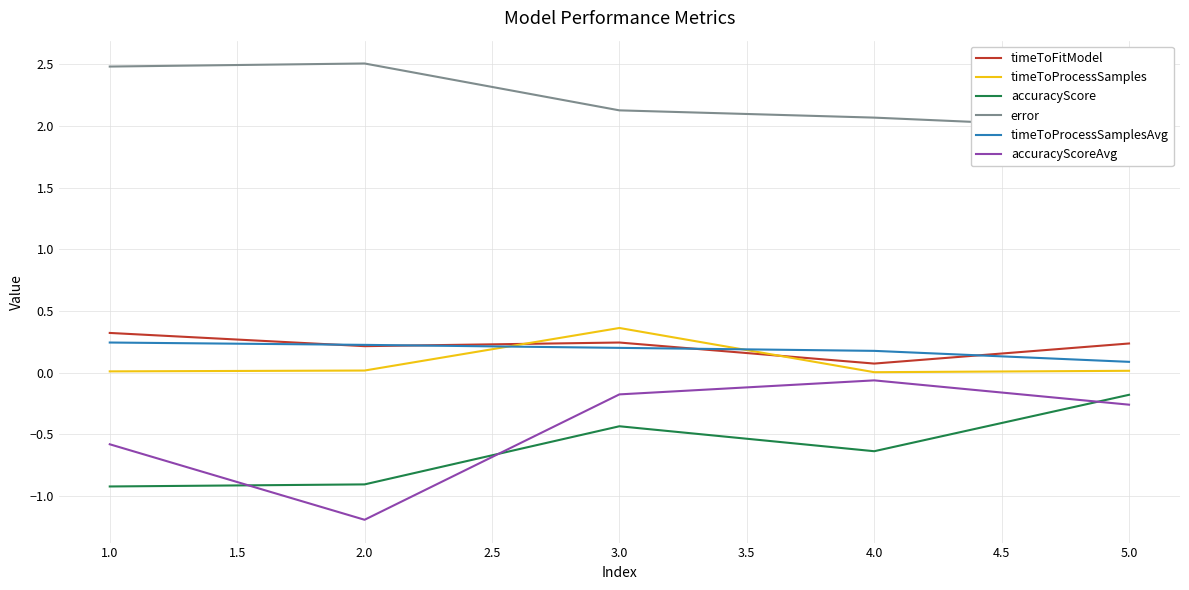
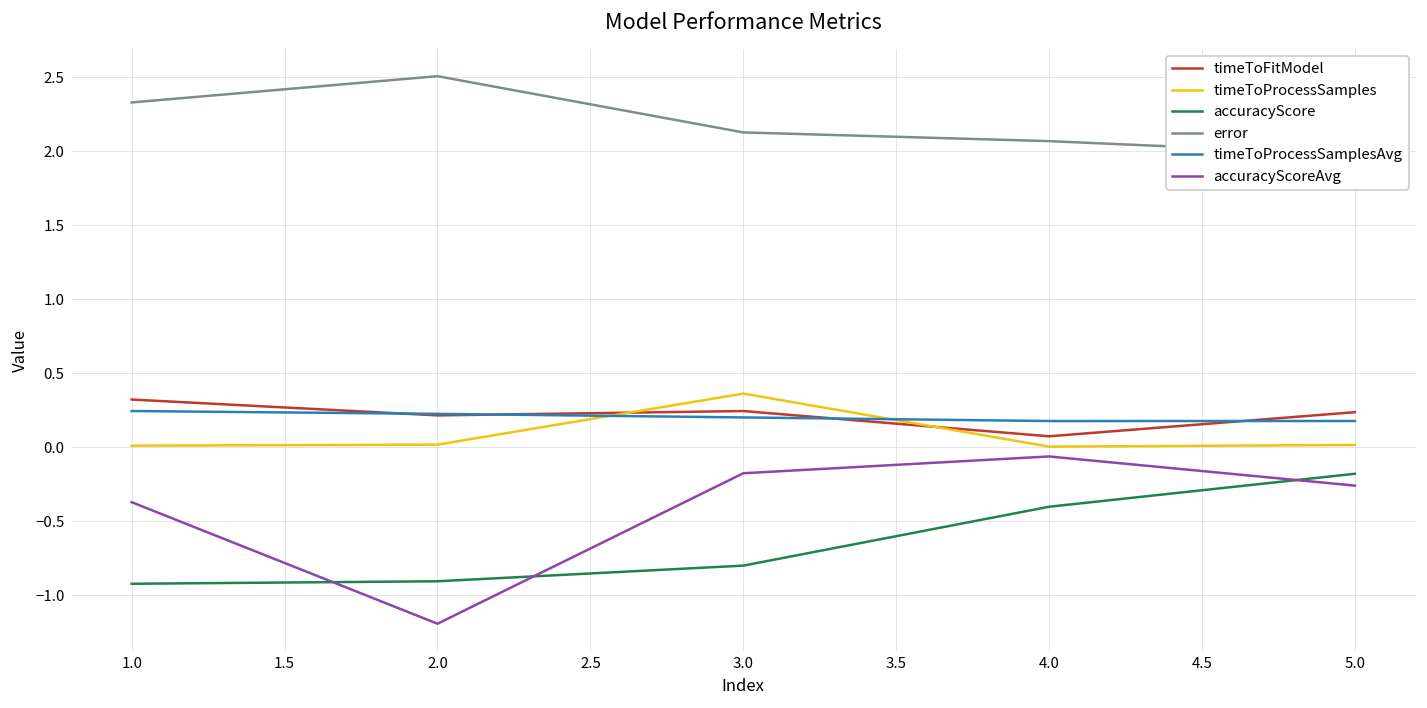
  {
    "timeToFitModel": {
      "1.0": 0.32,
      "3.0": 0.24,
      "4.0": 0.07,
      "5.0": 0.24
    },
    "timeToProcessSamples": {
      "1.0": 0.01,
      "2.0": 0.02,
      "3.0": 0.36,
      "4.0": 0.00,
      "5.0": 0.01
    },
    "accuracyScore": {
      "1.0": -0.92,
      "2.0": -0.91,
-     "3.0": -0.43,
-     "4.0": -0.64,
+     "3.0": -0.80,
+     "4.0": -0.40,
      "5.0": -0.18
    },
    "error": {
-     "1.0": 2.48,
+     "1.0": 2.33,
      "2.0": 2.51,
      "3.0": 2.13,
      "4.0": 2.07
    },
    "timeToProcessSamplesAvg": {
      "1.0": 0.24,
      "3.0": 0.20,
      "4.0": 0.18,
-     "5.0": 0.09
+     "5.0": 0.18
    },
    "accuracyScoreAvg": {
-     "1.0": -0.58,
+     "1.0": -0.37,
      "2.0": -1.19,
      "3.0": -0.18,
      "4.0": -0.06,
      "5.0": -0.26
    }
  }
